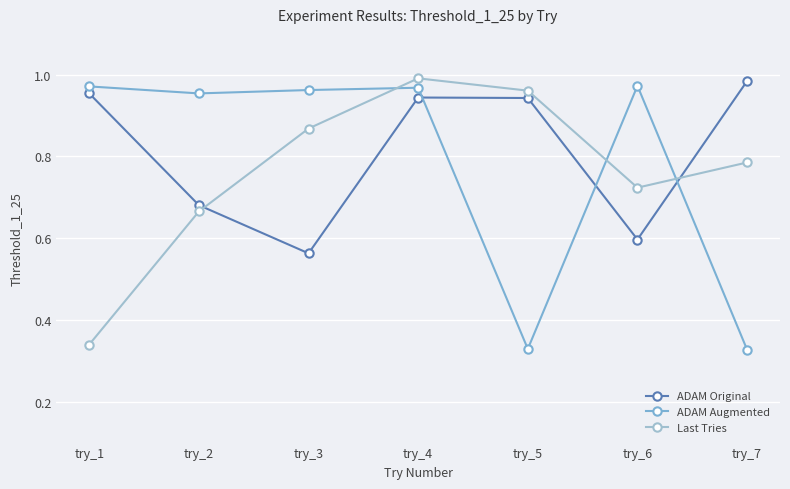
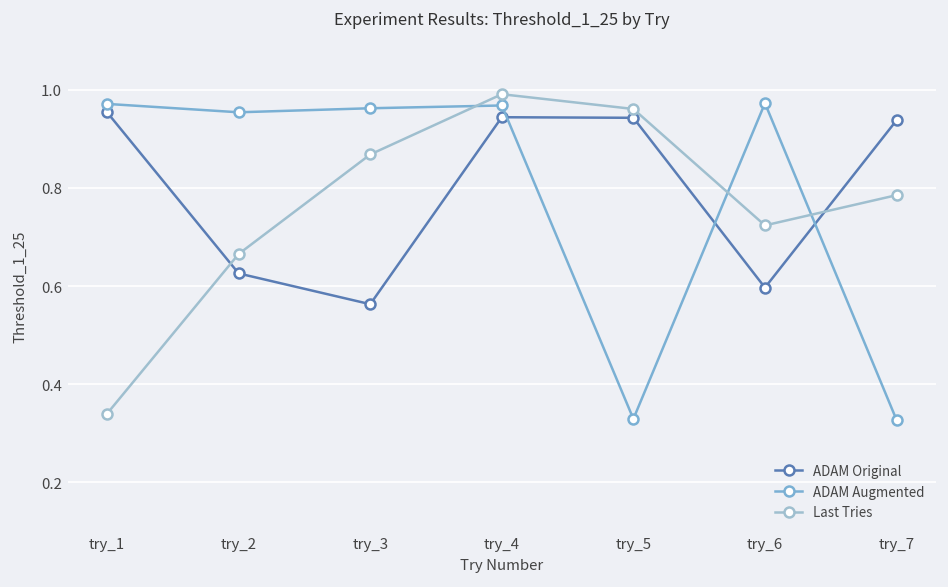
  {
    "ADAM Original": {
      "try_1": 0.95,
-     "try_2": 0.68,
+     "try_2": 0.63,
      "try_3": 0.56,
      "try_4": 0.94,
      "try_5": 0.94,
      "try_6": 0.60,
-     "try_7": 0.98
+     "try_7": 0.94
    }
  }
